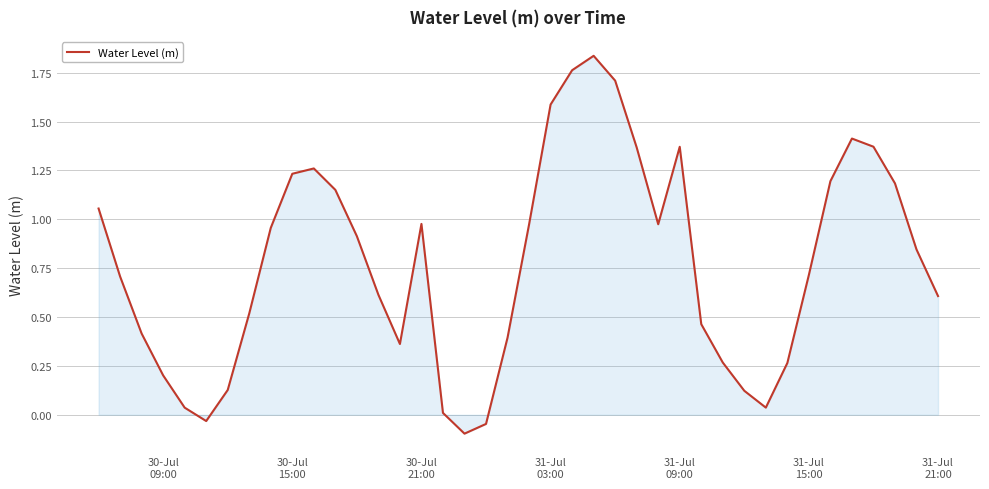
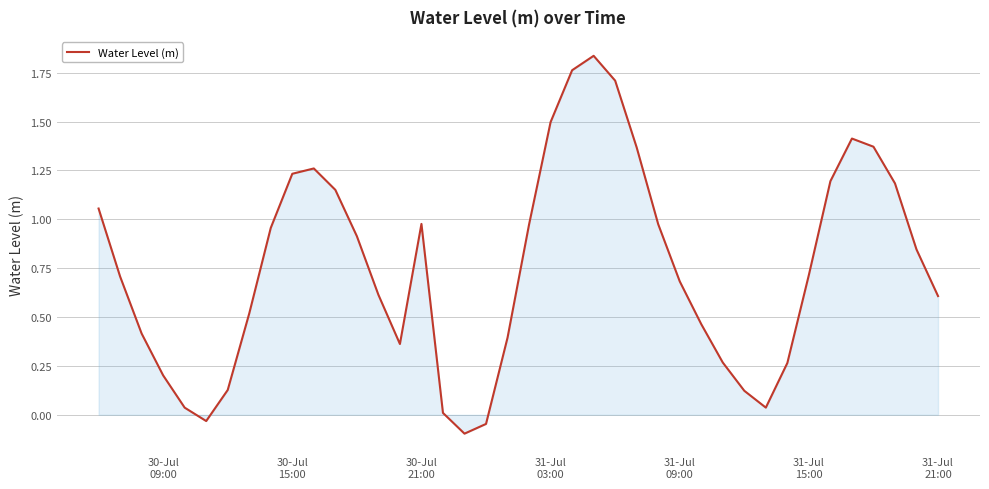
  {
    "Water Level (m)": {
-     "31-Jul 03:00": 1.59,
-     "31-Jul 09:00": 1.37
+     "31-Jul 03:00": 1.50,
+     "31-Jul 09:00": 0.68
    }
  }
